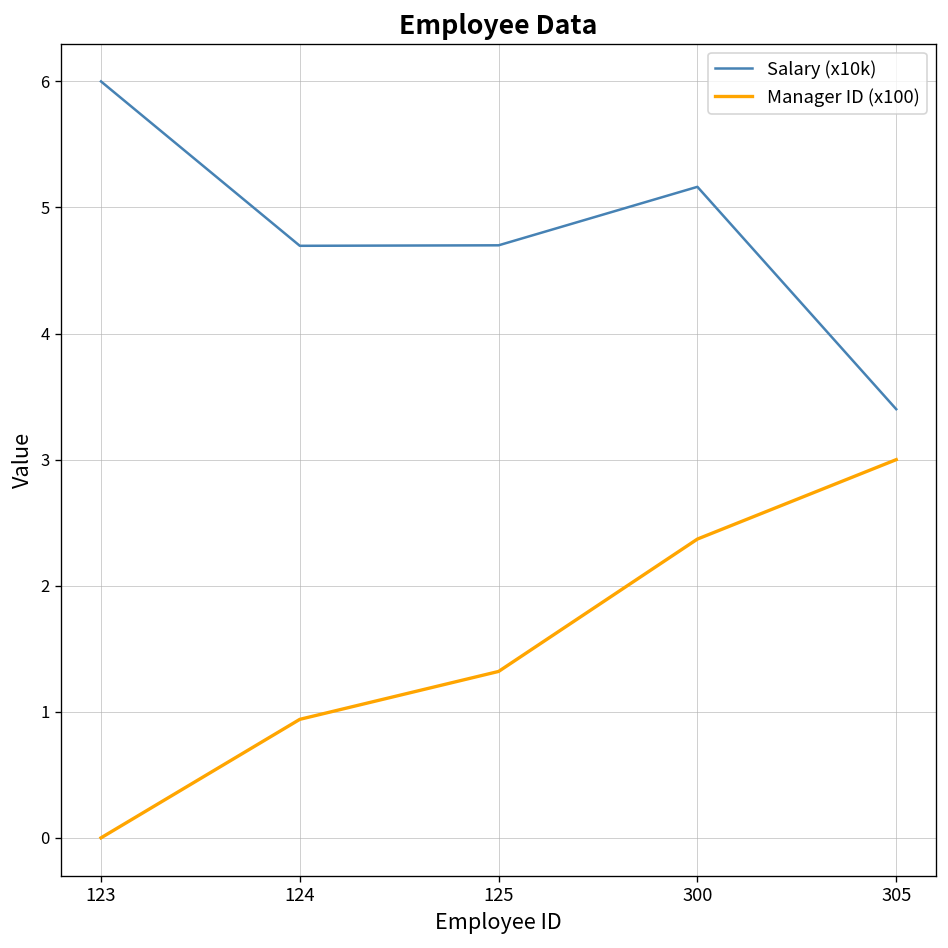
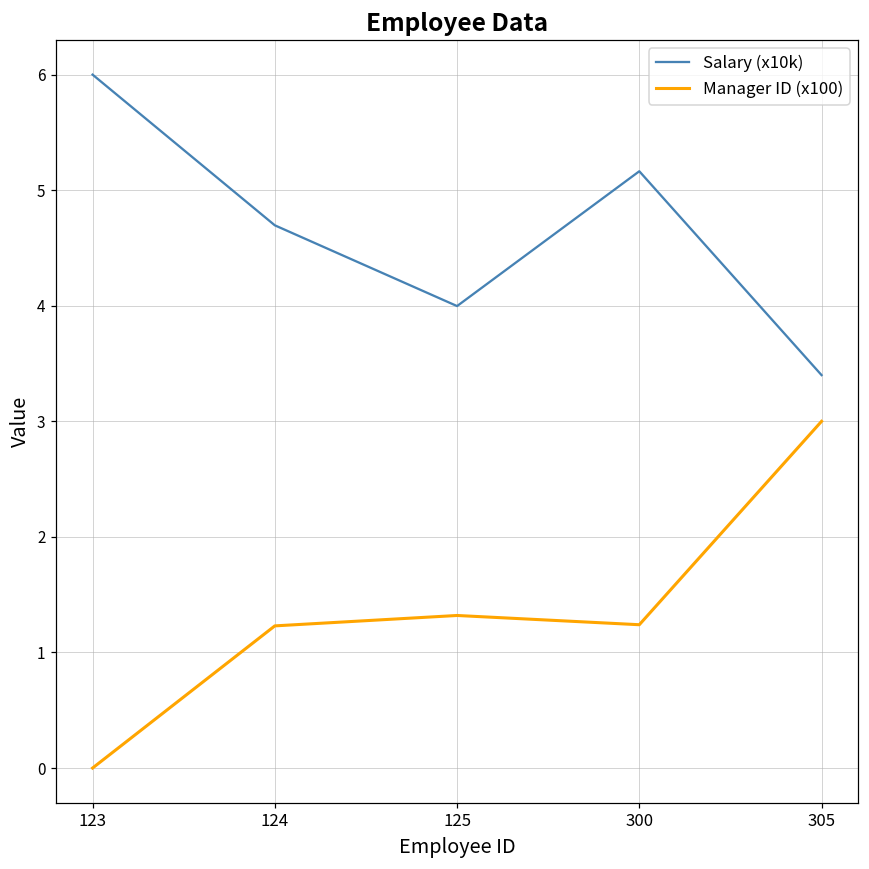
  {
    "Salary (x10k)": {
      "123": 6.00,
      "124": 4.70,
-     "125": 4.70,
+     "125": 4.00,
      "300": 5.16,
      "305": 3.40
    },
    "Manager ID (x100)": {
      "123": 0.00,
-     "124": 0.94,
+     "124": 1.23,
      "125": 1.32,
-     "300": 2.37,
+     "300": 1.24,
      "305": 3.00
    }
  }
